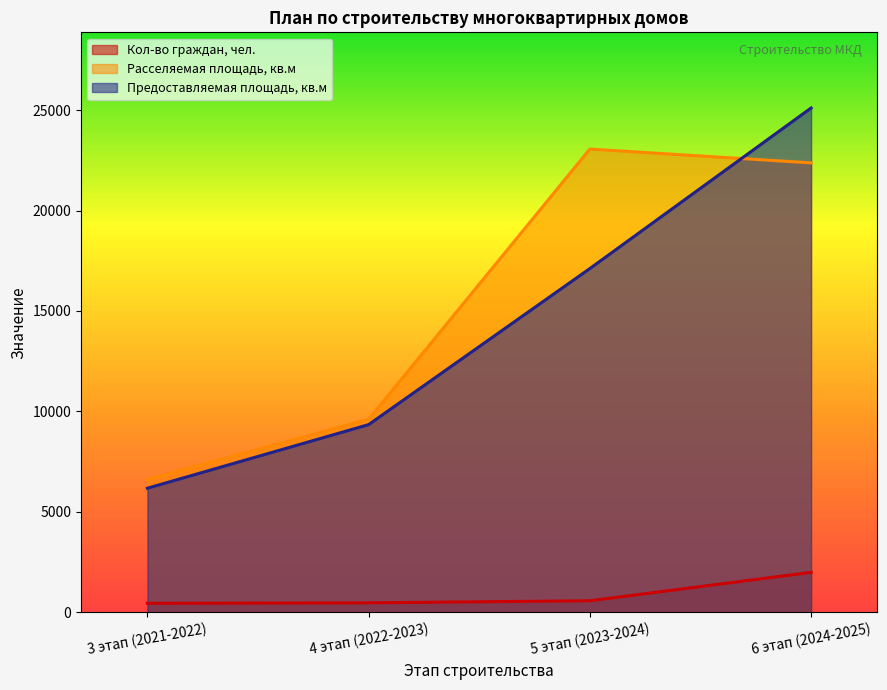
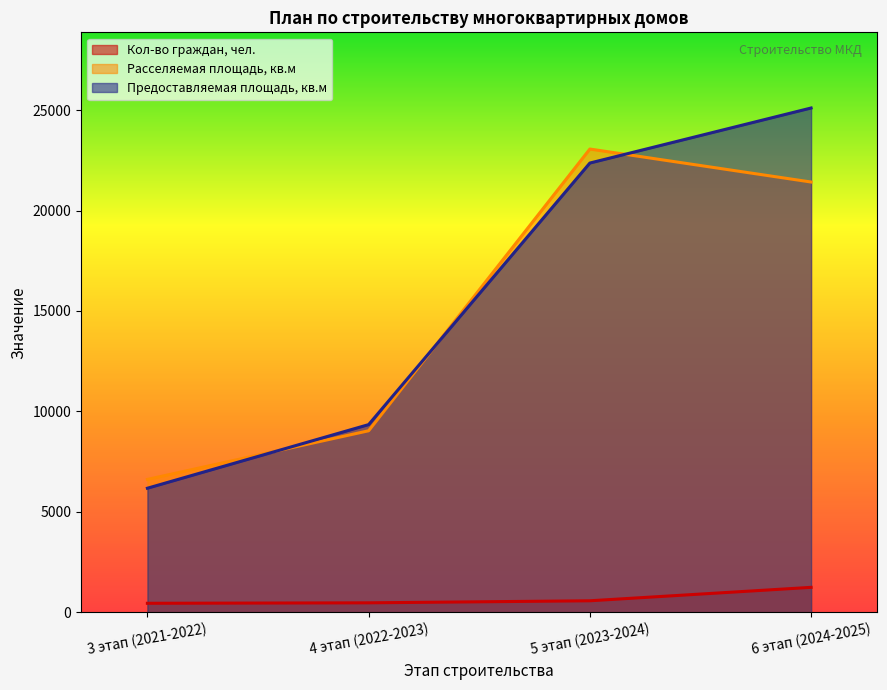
  {
    "Кол-во граждан, чел.": {
      "3 этап (2021-2022)": 500,
      "4 этап (2022-2023)": 500,
      "5 этап (2023-2024)": 600,
-     "6 этап (2024-2025)": 2000
+     "6 этап (2024-2025)": 1200
    },
    "Расселяемая площадь, кв.м": {
      "3 этап (2021-2022)": 6600,
-     "4 этап (2022-2023)": 9600,
+     "4 этап (2022-2023)": 9000,
      "5 этап (2023-2024)": 23100,
-     "6 этап (2024-2025)": 22400
+     "6 этап (2024-2025)": 21400
    },
    "Предоставляемая площадь, кв.м": {
      "3 этап (2021-2022)": 6200,
      "4 этап (2022-2023)": 9300,
-     "5 этап (2023-2024)": 17100,
+     "5 этап (2023-2024)": 22400,
      "6 этап (2024-2025)": 25100
    }
  }
